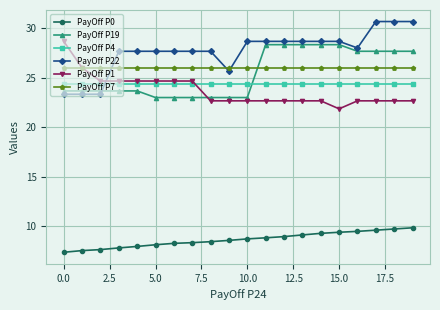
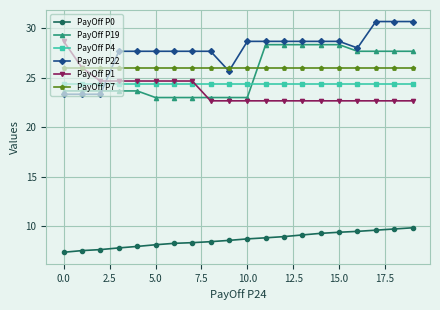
  {
    "PayOff P4": {
      "5.0": 24,
      "10.0": 24,
      "15.0": 24
    },
    "PayOff P1": {
      "5.0": 25,
      "10.0": 23,
-     "15.0": 22
+     "15.0": 23
    },
    "PayOff P7": {
      "5.0": 26,
      "10.0": 26,
      "15.0": 26
    }
  }
